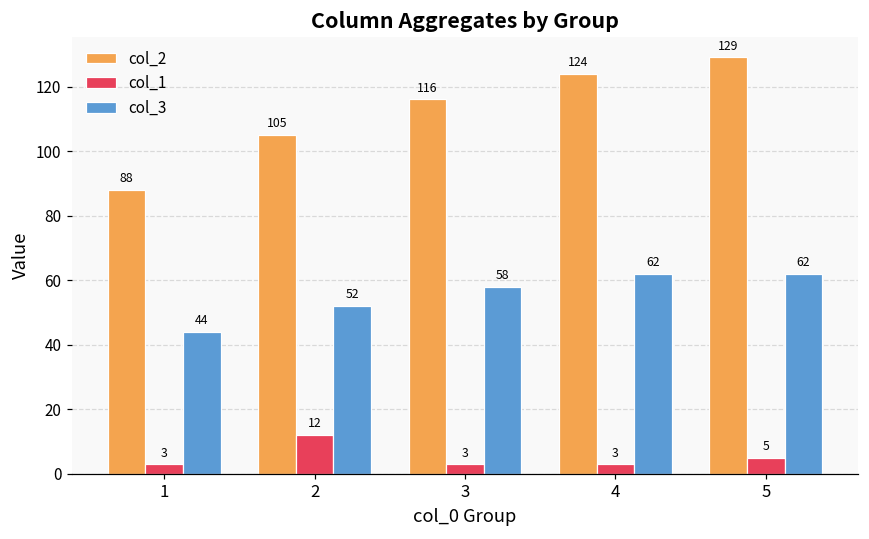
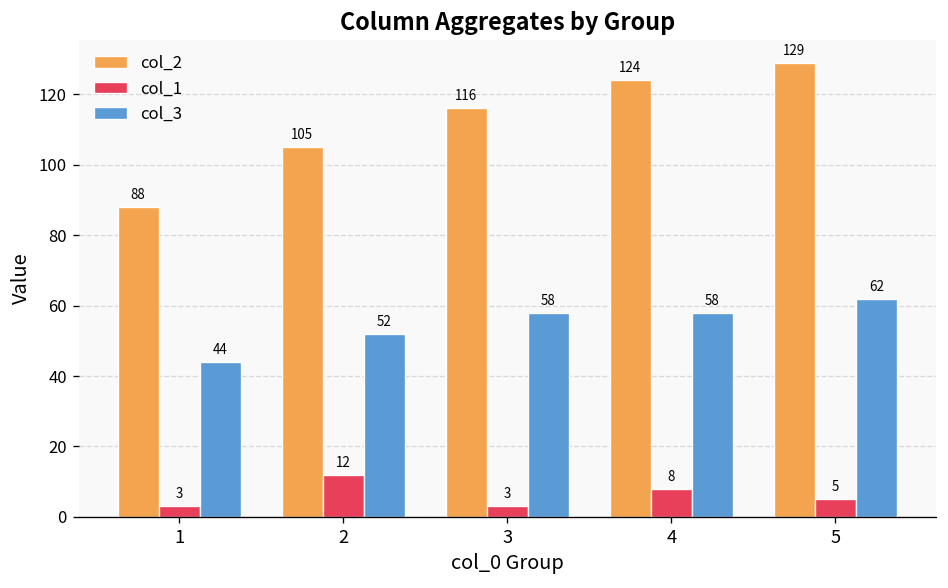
  {
    "col_2": {
      "1": 88,
      "2": 105,
      "3": 116,
      "4": 124,
      "5": 129
    },
    "col_1": {
      "1": 3,
      "2": 12,
      "3": 3,
-     "4": 3,
+     "4": 8,
      "5": 5
    },
    "col_3": {
      "1": 44,
      "2": 52,
      "3": 58,
-     "4": 62,
+     "4": 58,
      "5": 62
    }
  }
